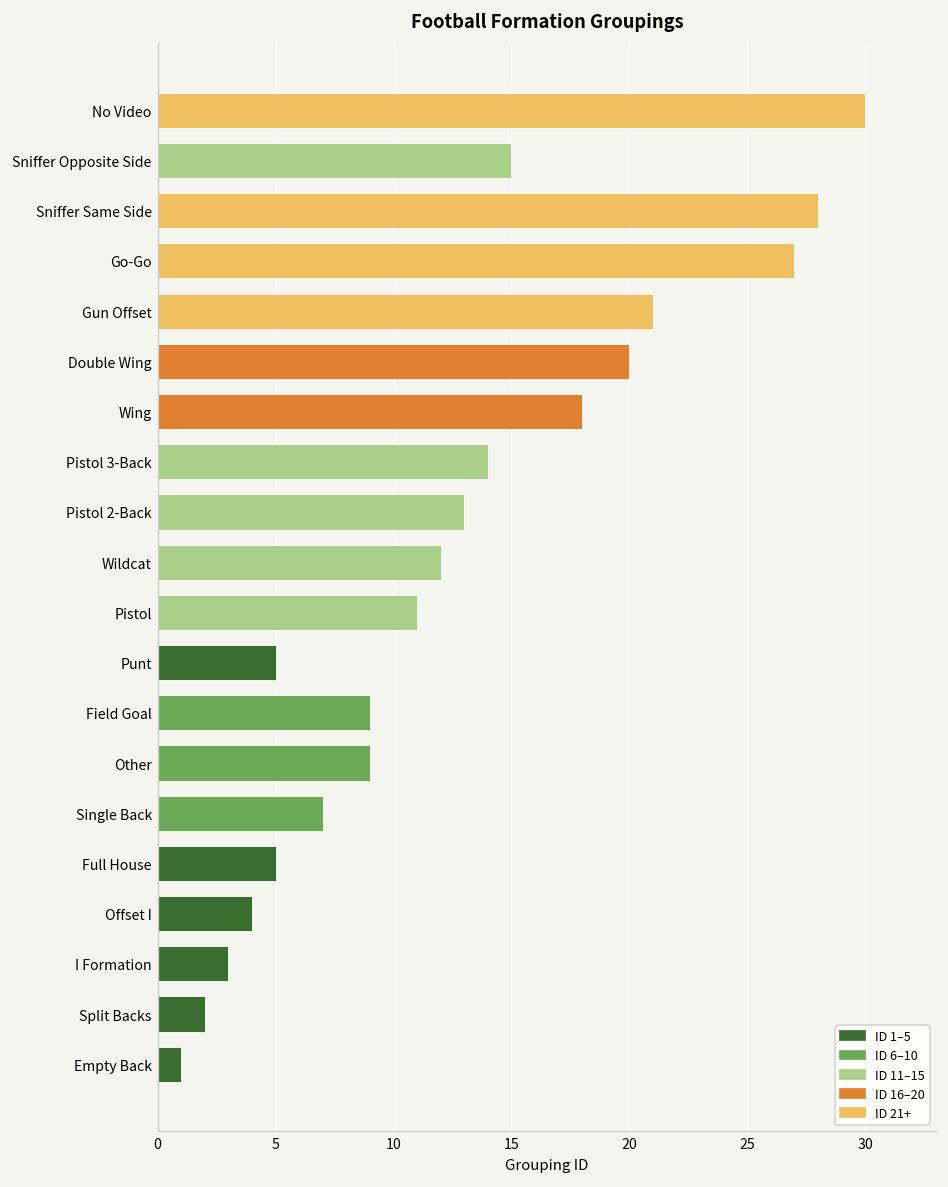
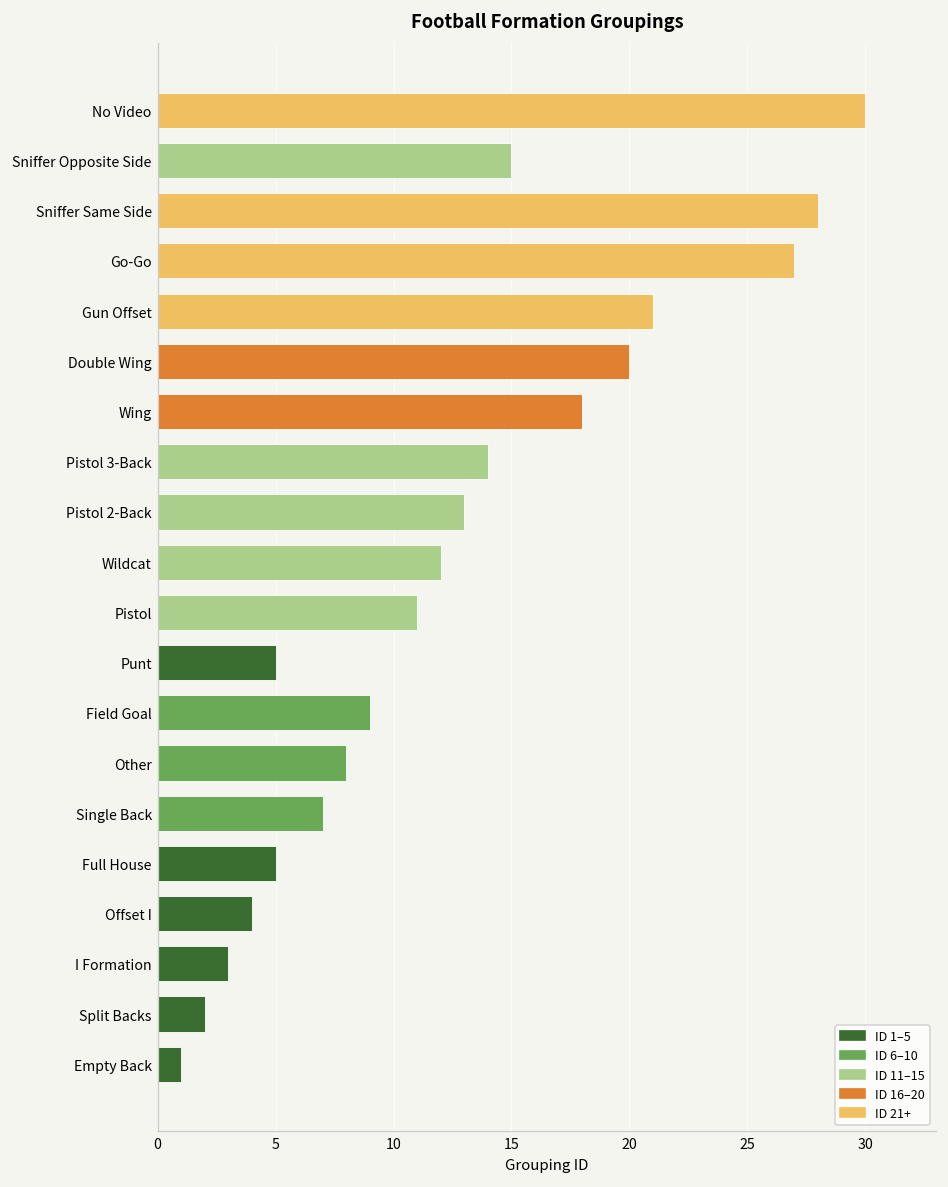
  {
    "No Video": 30,
    "Sniffer Opposite Side": 15,
    "Sniffer Same Side": 28,
    "Go-Go": 27,
    "Gun Offset": 21,
    "Double Wing": 20,
    "Wing": 18,
    "Pistol 3-Back": 14,
    "Pistol 2-Back": 13,
    "Wildcat": 12,
    "Pistol": 11,
    "Punt": 5,
    "Field Goal": 9,
-   "Other": 9,
+   "Other": 8,
    "Single Back": 7,
    "Full House": 5,
    "Offset I": 4,
    "I Formation": 3,
    "Split Backs": 2,
    "Empty Back": 1
  }
